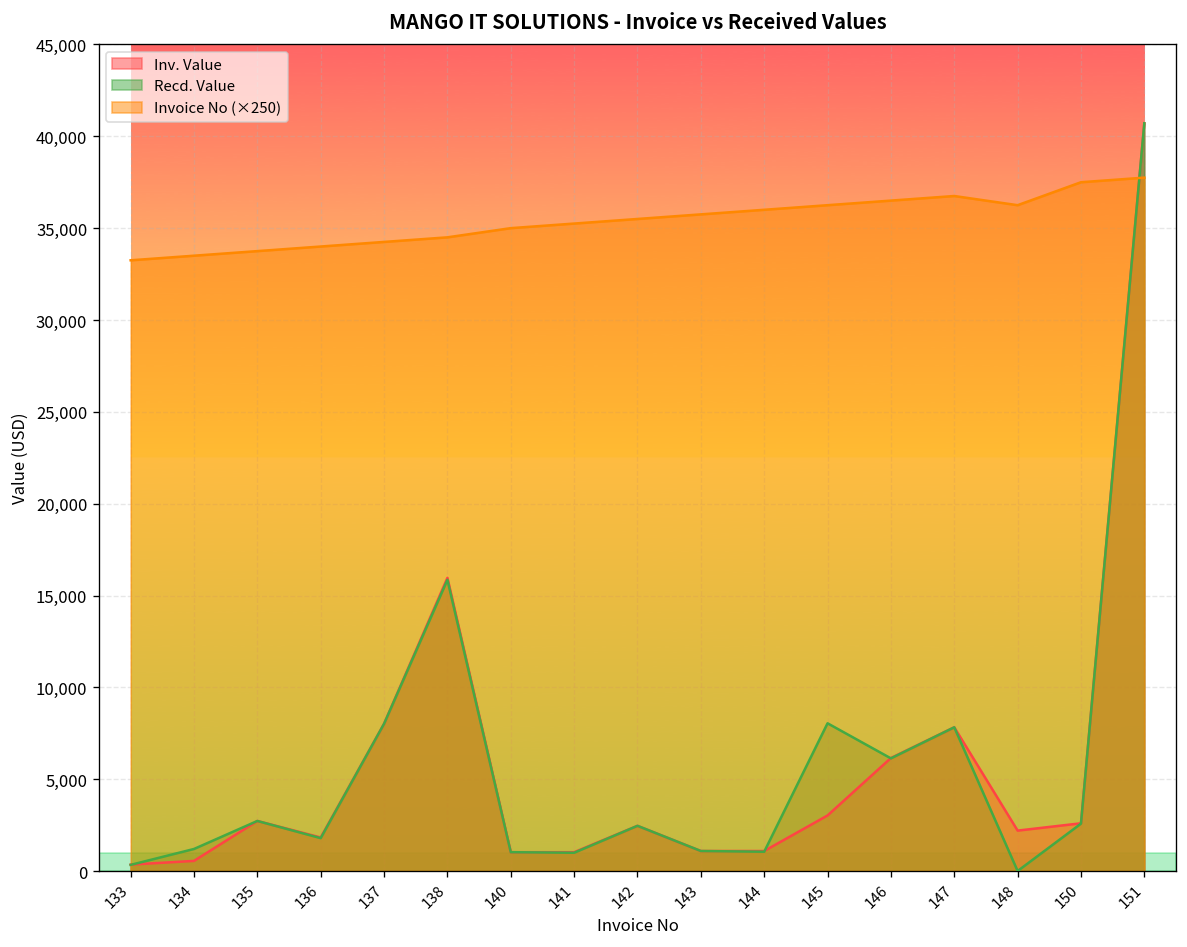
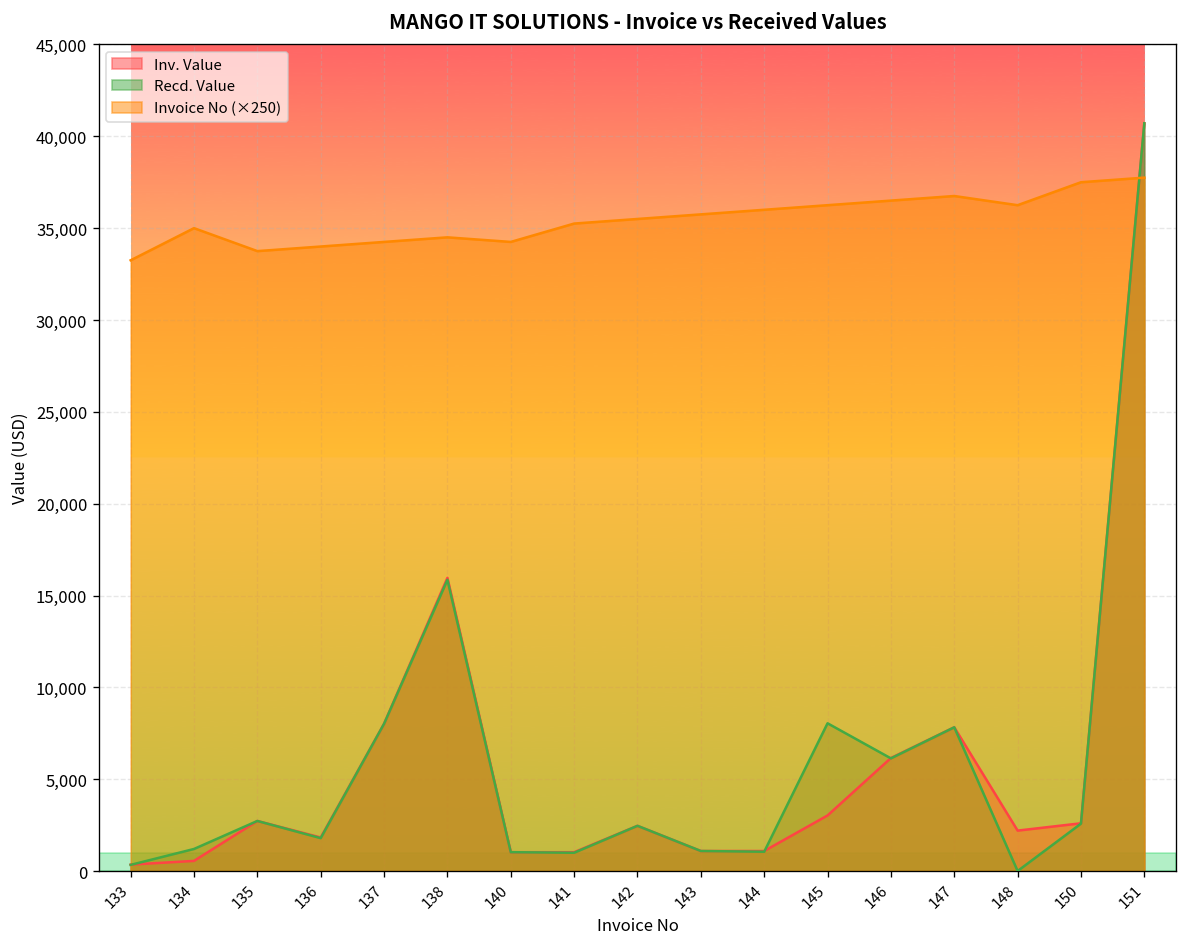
  {
    "Inv. Value": {
      "134": "600",
      "145": "3,000",
      "148": "2,200"
    },
    "Recd. Value": {
      "134": "1,200",
      "145": "8,000",
      "148": "0"
    },
    "Invoice No (×250)": {
      "133": "33,300",
-     "134": "33,500",
+     "134": "35,000",
      "135": "33,800",
      "136": "34,000",
      "137": "34,300",
      "138": "34,500",
-     "140": "35,000",
+     "140": "34,300",
      "141": "35,300",
      "142": "35,500",
      "143": "35,800",
      "144": "36,000",
      "145": "36,300",
      "146": "36,500",
      "147": "36,800",
      "148": "36,300",
      "150": "37,500",
      "151": "37,800"
    }
  }
